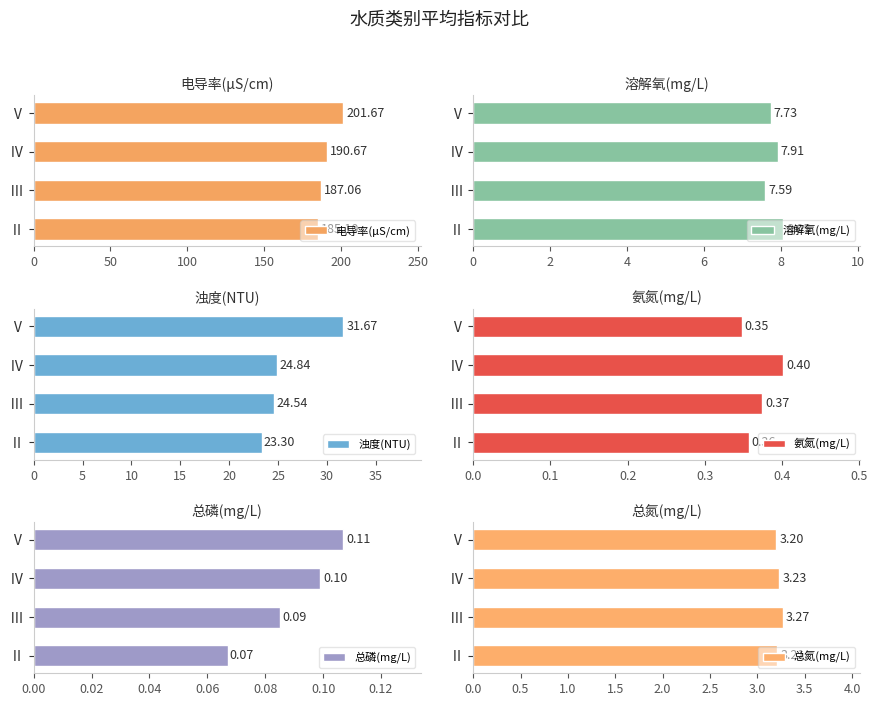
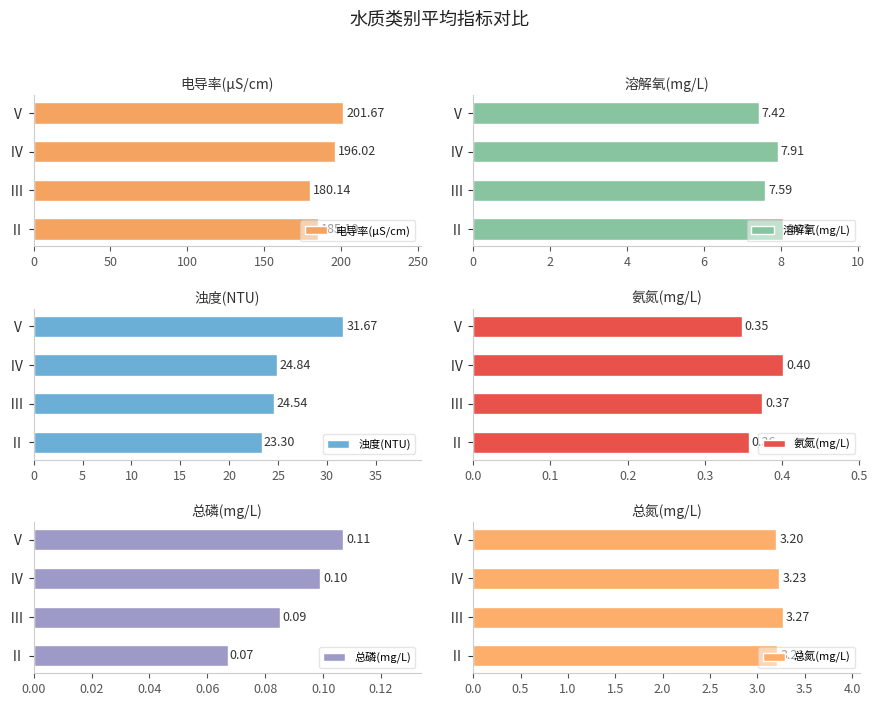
  {
    "电导率(μS/cm)": {
      "Ⅴ": 201.67,
-     "Ⅳ": 190.67,
-     "Ⅲ": 187.06
+     "Ⅳ": 196.02,
+     "Ⅲ": 180.14
    },
    "溶解氧(mg/L)": {
-     "Ⅴ": 7.73,
+     "Ⅴ": 7.42,
      "Ⅳ": 7.91,
      "Ⅲ": 7.59
    },
    "浊度(NTU)": {
      "Ⅴ": 31.67,
      "Ⅳ": 24.84,
      "Ⅲ": 24.54,
      "Ⅱ": 23.30
    },
    "氨氮(mg/L)": {
      "Ⅴ": 0.35,
      "Ⅳ": 0.40,
      "Ⅲ": 0.37
    },
    "总磷(mg/L)": {
      "Ⅴ": 0.11,
      "Ⅳ": 0.10,
      "Ⅲ": 0.09,
      "Ⅱ": 0.07
    },
    "总氮(mg/L)": {
      "Ⅴ": 3.20,
      "Ⅳ": 3.23,
      "Ⅲ": 3.27
    }
  }
